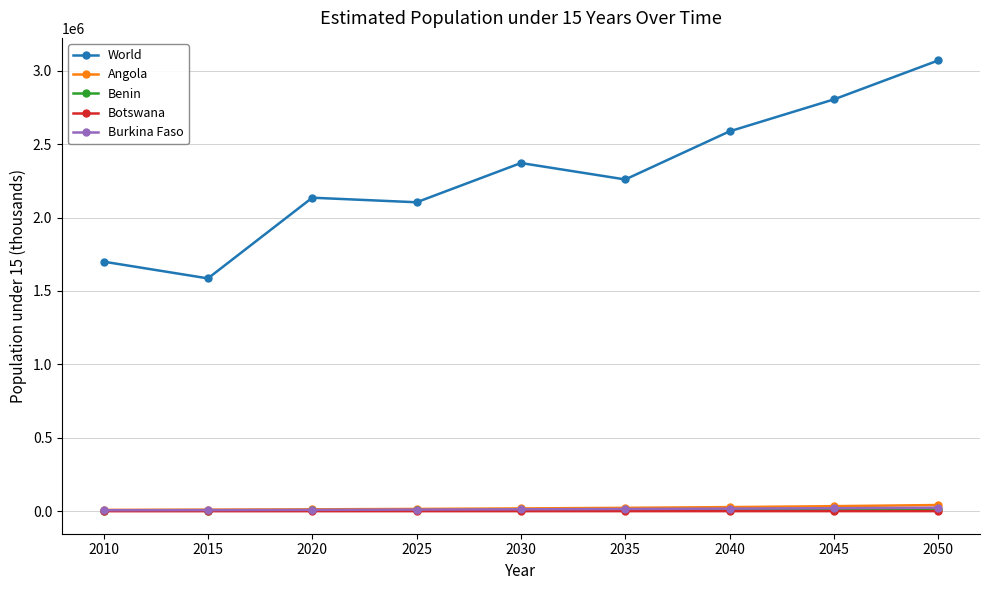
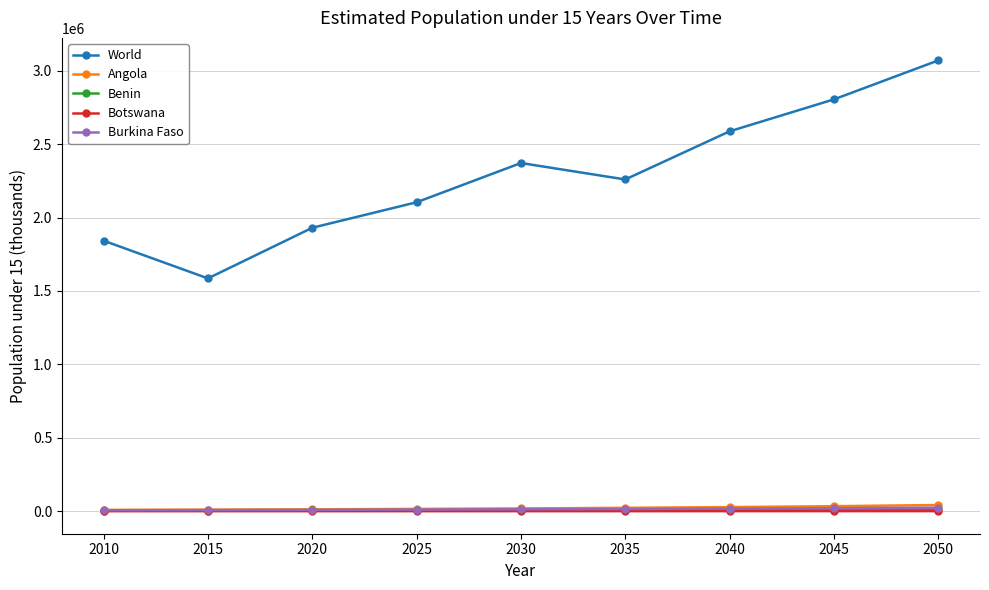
  {
    "World": {
-     "2010": 1700000,
+     "2010": 1840000,
      "2015": 1590000,
-     "2020": 2130000,
+     "2020": 1930000,
      "2025": 2100000,
      "2030": 2370000,
      "2035": 2260000,
      "2040": 2590000,
      "2045": 2800000,
      "2050": 3070000
    },
    "Angola": {
      "2050": 40000
    }
  }
